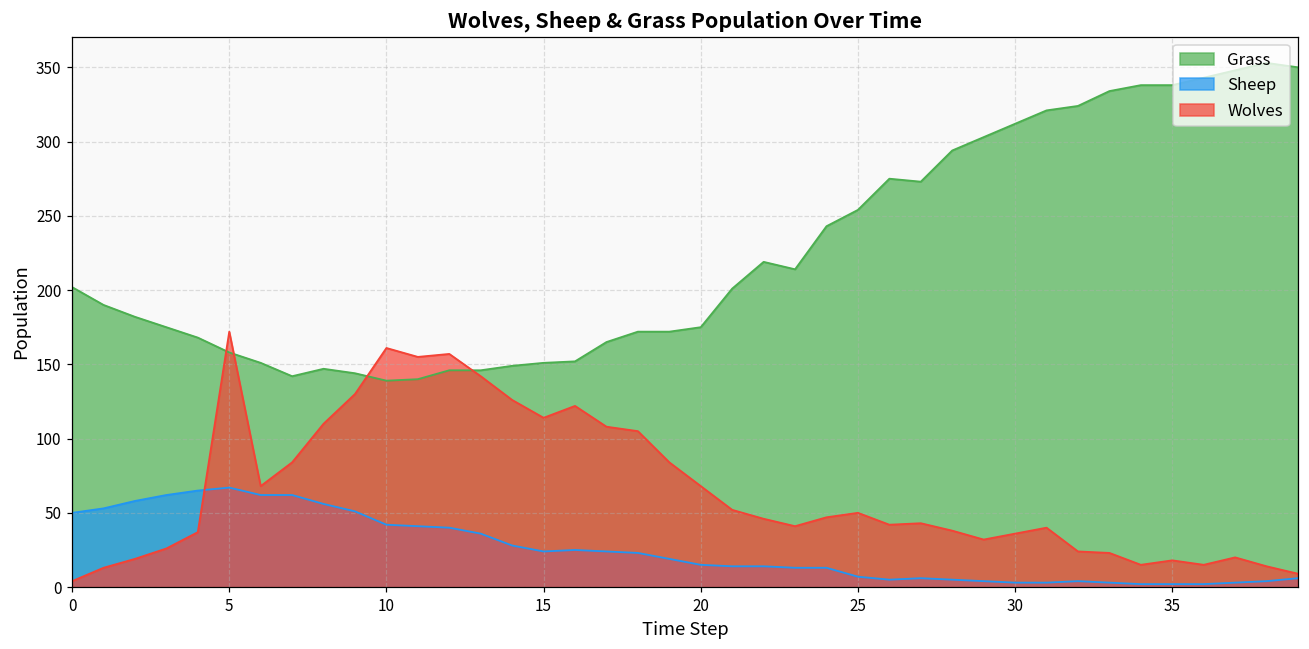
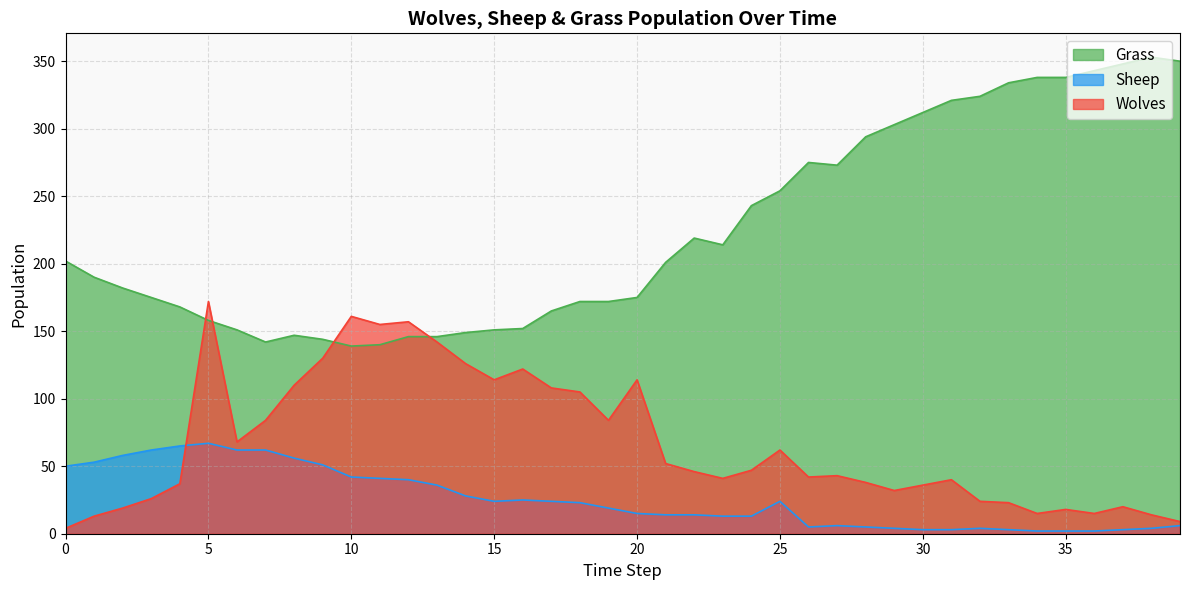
  {
    "Grass": {
      "0": 202,
      "5": 158,
      "10": 139,
      "15": 151,
      "20": 175,
      "25": 254,
      "30": 312,
      "35": 338
    },
    "Sheep": {
      "0": 50,
      "5": 67,
      "10": 42,
      "15": 24,
      "20": 15,
-     "25": 7,
+     "25": 24,
      "30": 3,
      "35": 2
    },
    "Wolves": {
      "0": 4,
      "5": 172,
      "10": 161,
      "15": 114,
-     "20": 68,
-     "25": 50,
+     "20": 114,
+     "25": 62,
      "30": 36,
      "35": 18
    }
  }
